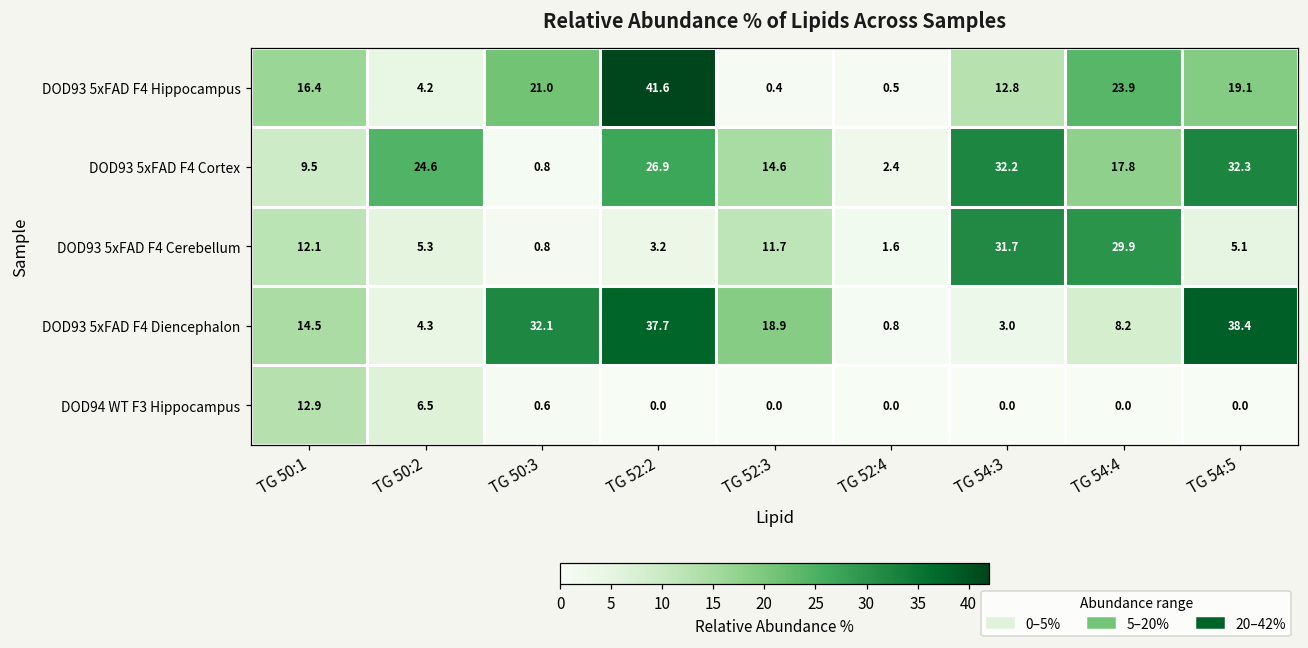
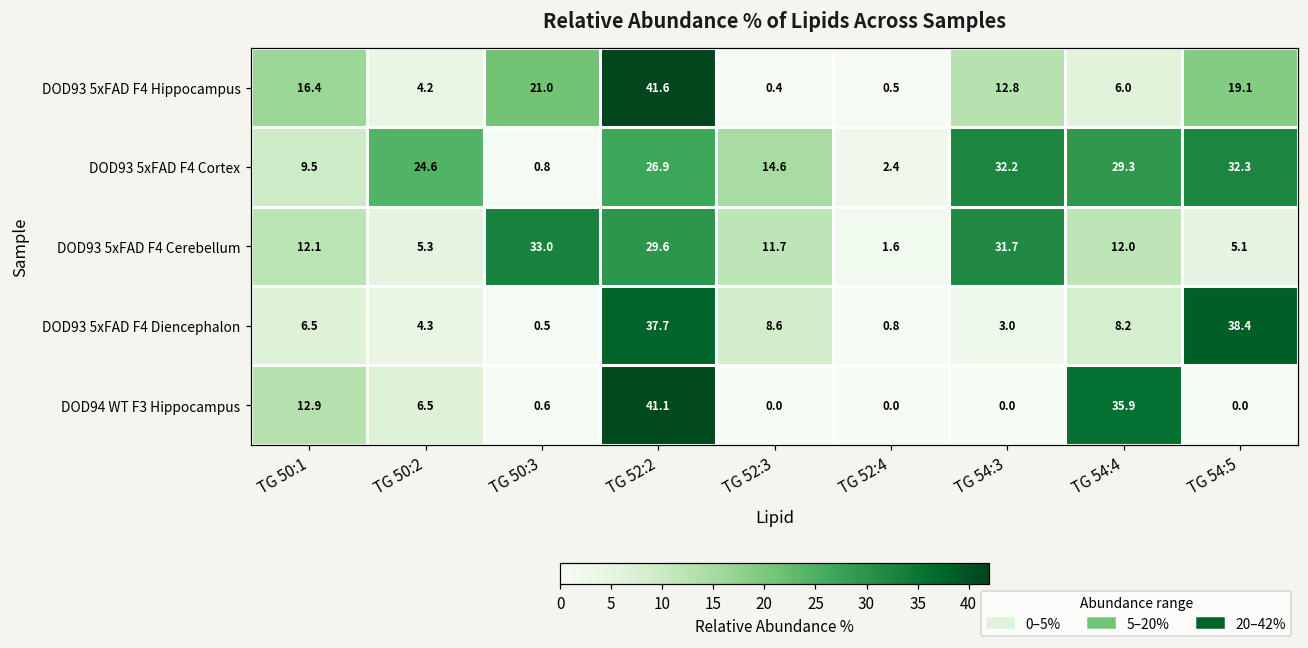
  {
    "DOD93 5xFAD F4 Hippocampus": {
      "TG 50:1": 16.4,
      "TG 50:2": 4.2,
      "TG 50:3": 21.0,
      "TG 52:2": 41.6,
      "TG 52:3": 0.4,
      "TG 52:4": 0.5,
      "TG 54:3": 12.8,
-     "TG 54:4": 23.9,
+     "TG 54:4": 6.0,
      "TG 54:5": 19.1
    },
    "DOD93 5xFAD F4 Cortex": {
      "TG 50:1": 9.5,
      "TG 50:2": 24.6,
      "TG 50:3": 0.8,
      "TG 52:2": 26.9,
      "TG 52:3": 14.6,
      "TG 52:4": 2.4,
      "TG 54:3": 32.2,
-     "TG 54:4": 17.8,
+     "TG 54:4": 29.3,
      "TG 54:5": 32.3
    },
    "DOD93 5xFAD F4 Cerebellum": {
      "TG 50:1": 12.1,
      "TG 50:2": 5.3,
-     "TG 50:3": 0.8,
-     "TG 52:2": 3.2,
+     "TG 50:3": 33.0,
+     "TG 52:2": 29.6,
      "TG 52:3": 11.7,
      "TG 52:4": 1.6,
      "TG 54:3": 31.7,
-     "TG 54:4": 29.9,
+     "TG 54:4": 12.0,
      "TG 54:5": 5.1
    },
    "DOD93 5xFAD F4 Diencephalon": {
-     "TG 50:1": 14.5,
+     "TG 50:1": 6.5,
      "TG 50:2": 4.3,
-     "TG 50:3": 32.1,
+     "TG 50:3": 0.5,
      "TG 52:2": 37.7,
-     "TG 52:3": 18.9,
+     "TG 52:3": 8.6,
      "TG 52:4": 0.8,
      "TG 54:3": 3.0,
      "TG 54:4": 8.2,
      "TG 54:5": 38.4
    },
    "DOD94 WT F3 Hippocampus": {
      "TG 50:1": 12.9,
      "TG 50:2": 6.5,
      "TG 50:3": 0.6,
-     "TG 52:2": 0.0,
+     "TG 52:2": 41.1,
      "TG 52:3": 0.0,
      "TG 52:4": 0.0,
      "TG 54:3": 0.0,
-     "TG 54:4": 0.0,
+     "TG 54:4": 35.9,
      "TG 54:5": 0.0
    }
  }
